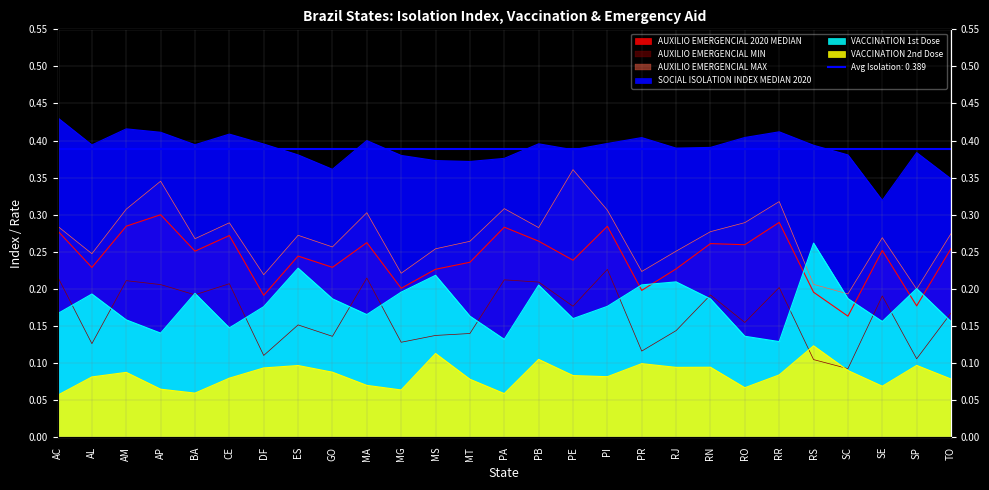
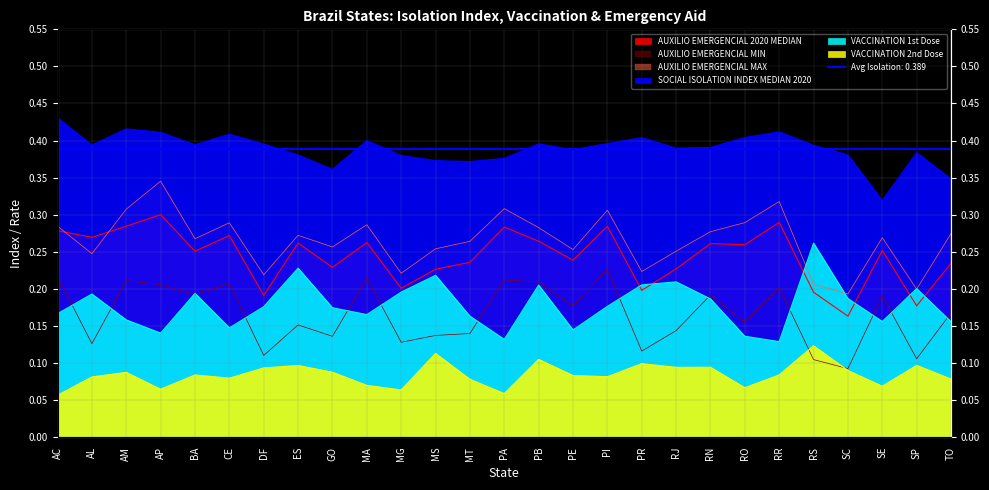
  {
    "AUXILIO EMERGENCIAL 2020 MEDIAN": {
      "AC": 0.28,
-     "AL": 0.23,
+     "AL": 0.27,
      "AM": 0.28,
      "AP": 0.30,
      "BA": 0.25,
      "CE": 0.27,
      "DF": 0.19,
-     "ES": 0.24,
+     "ES": 0.26,
      "GO": 0.23,
      "MA": 0.26,
      "MG": 0.20,
      "MS": 0.23,
      "MT": 0.24,
      "PA": 0.28,
      "PB": 0.26,
      "PE": 0.24,
      "PI": 0.28,
      "PR": 0.20,
      "RJ": 0.23,
      "RN": 0.26,
      "RO": 0.26,
      "RR": 0.29,
      "RS": 0.20,
      "SC": 0.16,
      "SE": 0.25,
      "SP": 0.18,
-     "TO": 0.25
+     "TO": 0.23
    },
    "AUXILIO EMERGENCIAL MIN": {
      "AC": 0.22,
      "AL": 0.13,
      "AM": 0.21,
      "AP": 0.21,
      "CE": 0.21,
      "DF": 0.11,
      "ES": 0.15,
      "GO": 0.14,
      "MA": 0.21,
      "MG": 0.13,
      "MS": 0.14,
      "MT": 0.14,
      "PA": 0.21,
      "PB": 0.21,
      "PE": 0.18,
      "PI": 0.23,
      "PR": 0.12,
      "RJ": 0.14,
      "RN": 0.19,
      "RO": 0.15,
      "RR": 0.20,
      "RS": 0.10,
      "SE": 0.19,
      "SP": 0.11,
      "TO": 0.17
    },
    "AUXILIO EMERGENCIAL MAX": {
      "AC": 0.28,
      "AL": 0.25,
      "AM": 0.31,
      "AP": 0.35,
      "BA": 0.27,
      "CE": 0.29,
      "DF": 0.22,
      "ES": 0.27,
      "GO": 0.26,
-     "MA": 0.30,
+     "MA": 0.29,
      "MG": 0.22,
      "MS": 0.25,
      "MT": 0.26,
      "PA": 0.31,
      "PB": 0.28,
-     "PE": 0.36,
+     "PE": 0.25,
      "PI": 0.31,
      "PR": 0.22,
      "RJ": 0.25,
      "RN": 0.28,
      "RO": 0.29,
      "RR": 0.32,
      "RS": 0.21,
      "SC": 0.19,
      "SE": 0.27,
      "TO": 0.27
    },
    "SOCIAL ISOLATION INDEX MEDIAN 2020": {
      "AC": 0.43,
      "AL": 0.39,
      "AM": 0.42,
      "AP": 0.41,
      "BA": 0.39,
      "CE": 0.41,
      "DF": 0.40,
      "ES": 0.38,
      "GO": 0.36,
      "MA": 0.40,
      "MG": 0.38,
      "MS": 0.37,
      "MT": 0.37,
      "PA": 0.38,
      "PB": 0.40,
      "PE": 0.39,
      "PI": 0.40,
      "PR": 0.40,
      "RJ": 0.39,
      "RN": 0.39,
      "RO": 0.40,
      "RR": 0.41,
      "RS": 0.39,
      "SC": 0.38,
      "SE": 0.32,
      "SP": 0.38,
      "TO": 0.35
    },
    "VACCINATION 1st Dose": {
      "AC": 0.17,
      "AL": 0.19,
      "AM": 0.16,
      "AP": 0.14,
      "CE": 0.15,
      "DF": 0.18,
      "ES": 0.23,
-     "GO": 0.19,
+     "GO": 0.17,
      "MA": 0.17,
      "MG": 0.20,
      "MS": 0.22,
      "MT": 0.16,
      "PA": 0.13,
      "PB": 0.20,
-     "PE": 0.16,
+     "PE": 0.14,
      "PI": 0.18,
      "PR": 0.21,
      "RJ": 0.21,
      "RN": 0.19,
      "RO": 0.14,
      "RR": 0.13,
      "RS": 0.26,
      "SC": 0.19,
      "SE": 0.16,
      "TO": 0.16
    },
    "VACCINATION 2nd Dose": {
      "AC": 0.06,
      "AL": 0.08,
      "AM": 0.09,
      "AP": 0.06,
-     "BA": 0.06,
+     "BA": 0.08,
      "CE": 0.08,
      "DF": 0.09,
      "ES": 0.10,
      "GO": 0.09,
      "MA": 0.07,
      "MG": 0.06,
      "MS": 0.11,
      "MT": 0.08,
      "PA": 0.06,
      "PB": 0.10,
      "PE": 0.08,
      "PI": 0.08,
      "PR": 0.10,
      "RJ": 0.09,
      "RN": 0.09,
      "RO": 0.07,
      "RR": 0.08,
      "RS": 0.12,
      "SE": 0.07,
      "SP": 0.10,
      "TO": 0.08
    }
  }
